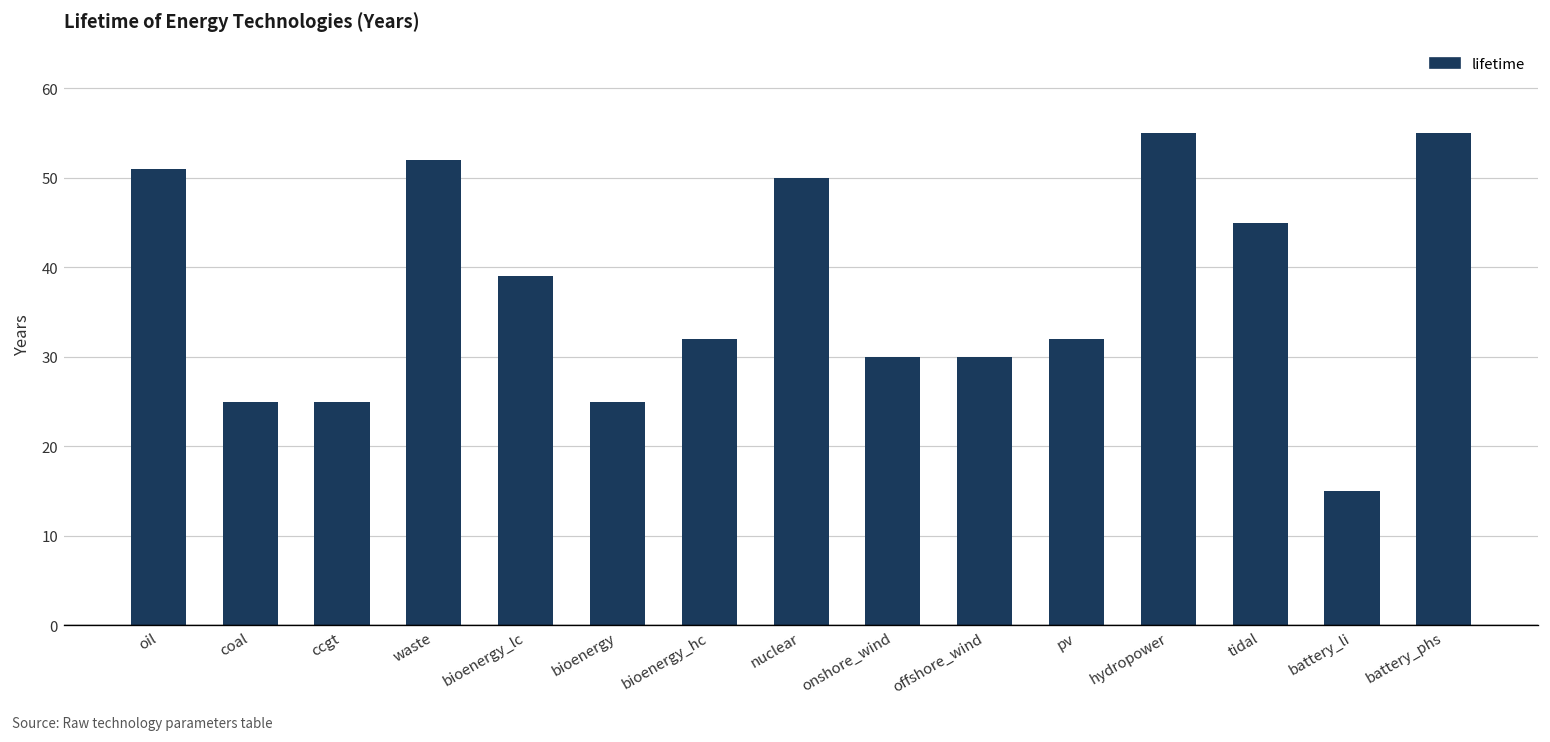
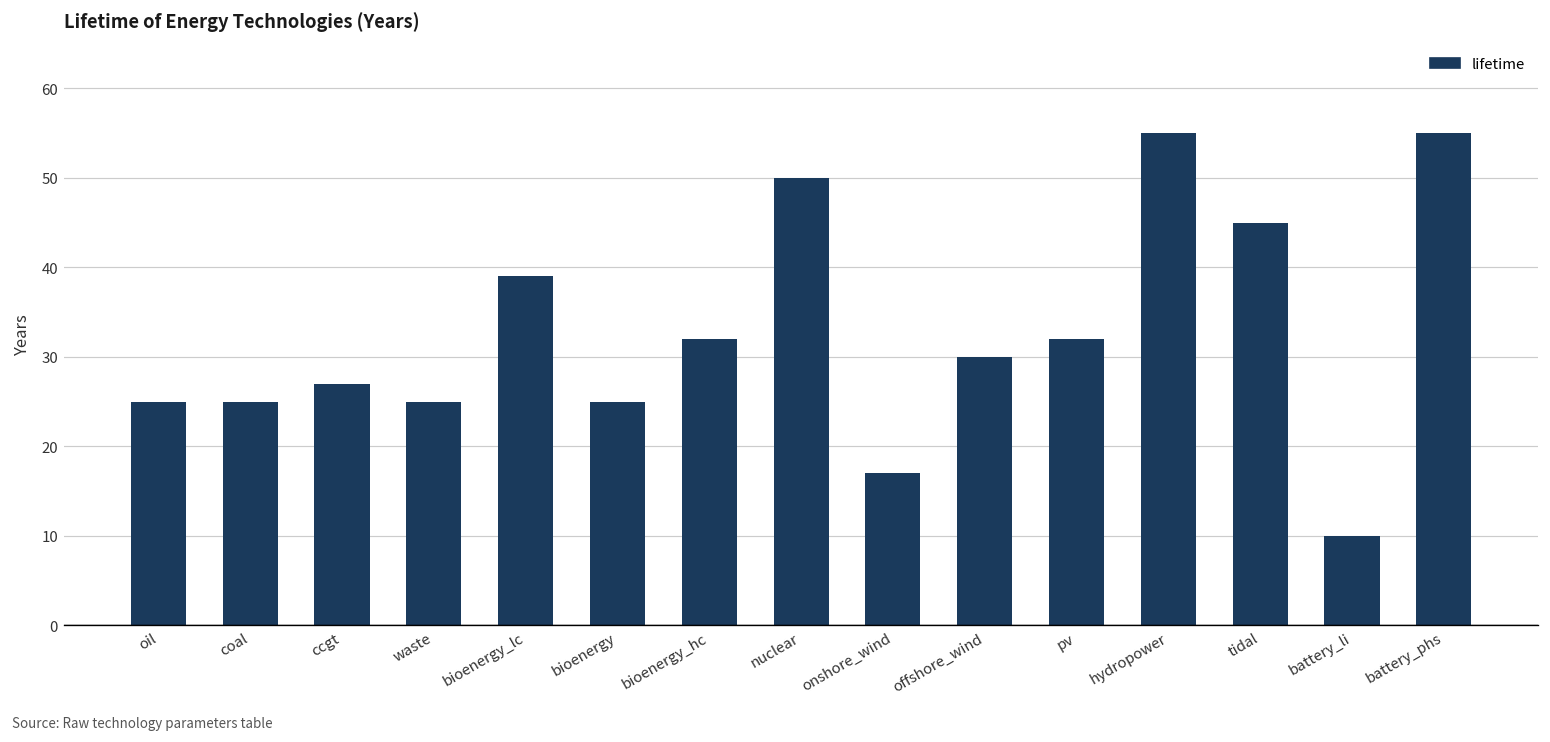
  {
-   "oil": 51,
+   "oil": 25,
    "coal": 25,
-   "ccgt": 25,
-   "waste": 52,
+   "ccgt": 27,
+   "waste": 25,
    "bioenergy_lc": 39,
    "bioenergy": 25,
    "bioenergy_hc": 32,
    "nuclear": 50,
-   "onshore_wind": 30,
+   "onshore_wind": 17,
    "offshore_wind": 30,
    "pv": 32,
    "hydropower": 55,
    "tidal": 45,
-   "battery_li": 15,
+   "battery_li": 10,
    "battery_phs": 55
  }
